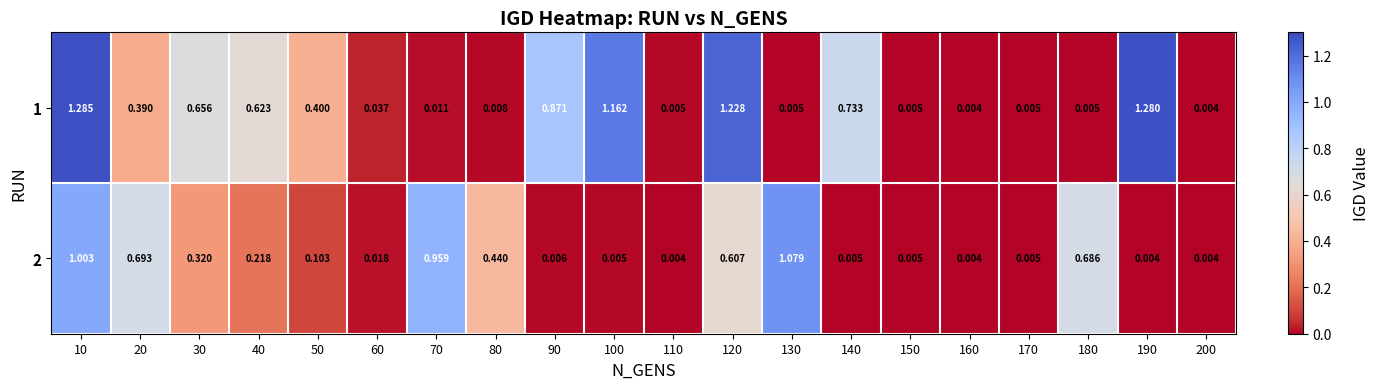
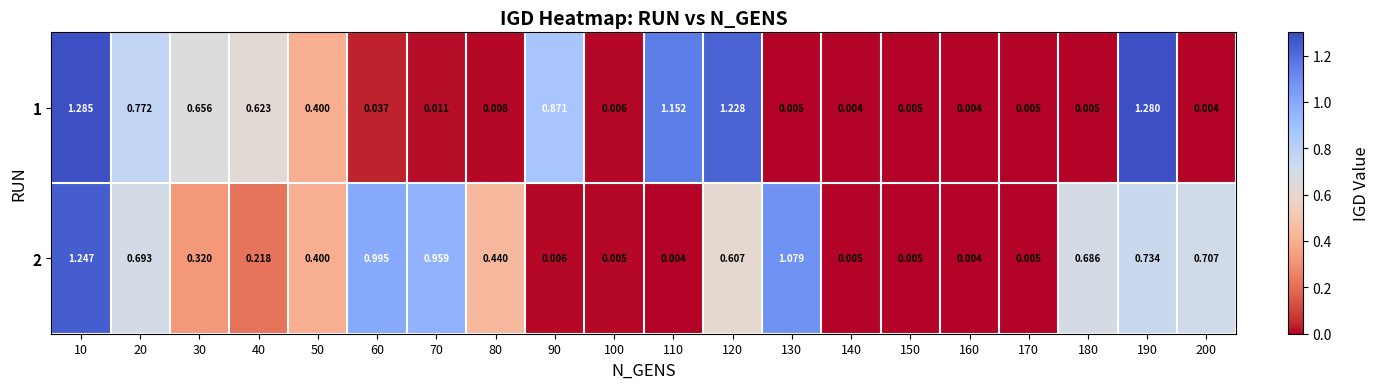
  {
    "1": {
      "10": 1.285,
-     "20": 0.390,
+     "20": 0.772,
      "30": 0.656,
      "40": 0.623,
      "50": 0.400,
      "60": 0.037,
      "70": 0.011,
      "80": 0.008,
      "90": 0.871,
-     "100": 1.162,
-     "110": 0.005,
+     "100": 0.006,
+     "110": 1.152,
      "120": 1.228,
      "130": 0.005,
-     "140": 0.733,
+     "140": 0.004,
      "150": 0.005,
      "160": 0.004,
      "170": 0.005,
      "180": 0.005,
      "190": 1.280,
      "200": 0.004
    },
    "2": {
-     "10": 1.003,
+     "10": 1.247,
      "20": 0.693,
      "30": 0.320,
      "40": 0.218,
-     "50": 0.103,
-     "60": 0.018,
+     "50": 0.400,
+     "60": 0.995,
      "70": 0.959,
      "80": 0.440,
      "90": 0.006,
      "100": 0.005,
      "110": 0.004,
      "120": 0.607,
      "130": 1.079,
      "140": 0.005,
      "150": 0.005,
      "160": 0.004,
      "170": 0.005,
      "180": 0.686,
-     "190": 0.004,
-     "200": 0.004
+     "190": 0.734,
+     "200": 0.707
    }
  }
